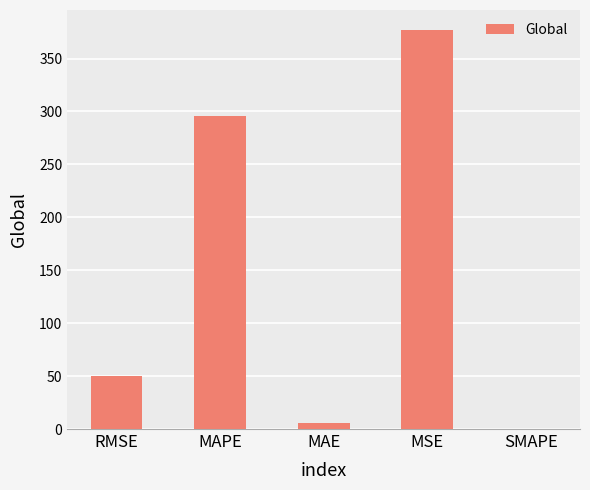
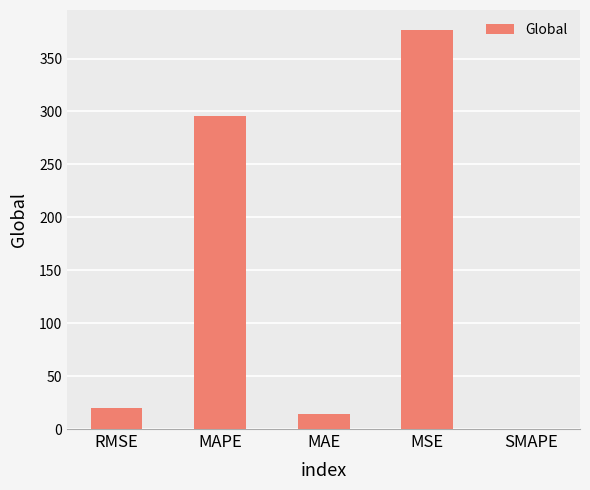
  {
-   "RMSE": 50,
+   "RMSE": 19,
    "MAPE": 296,
-   "MAE": 6,
+   "MAE": 14,
    "MSE": 377
  }
